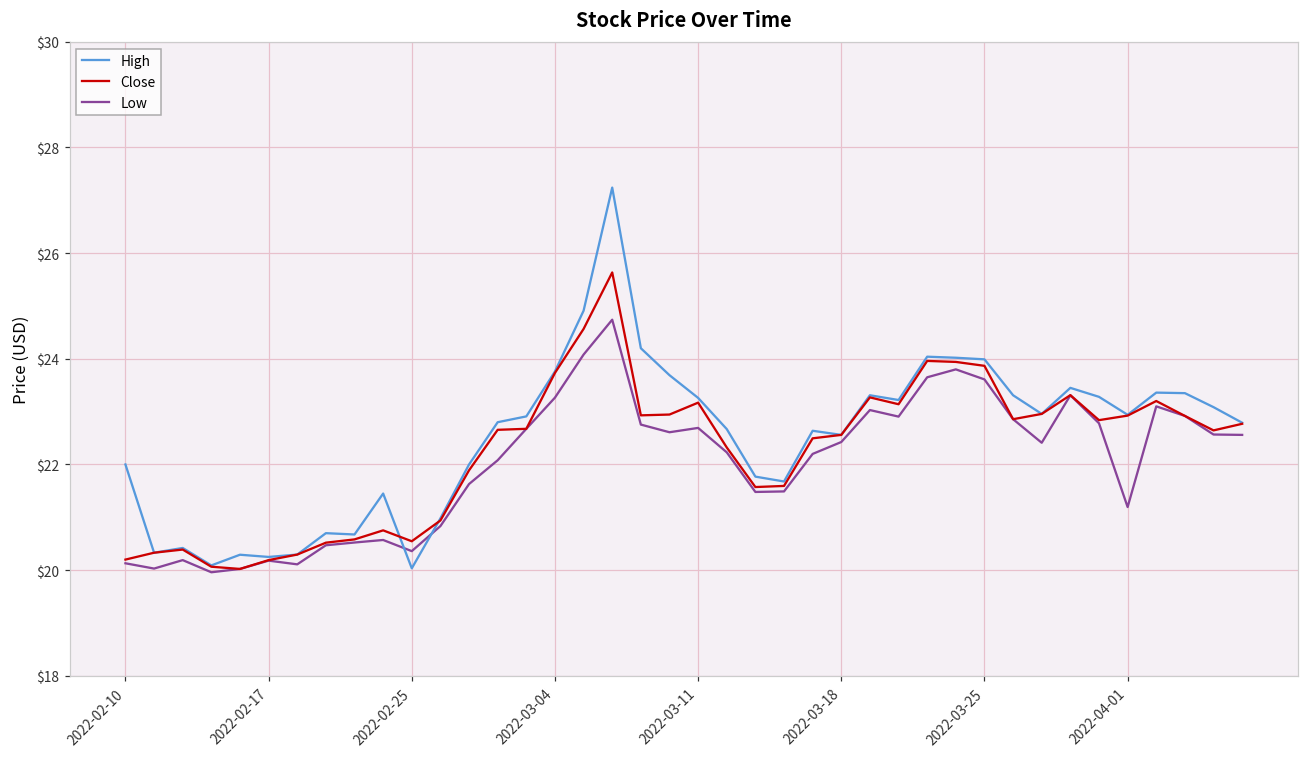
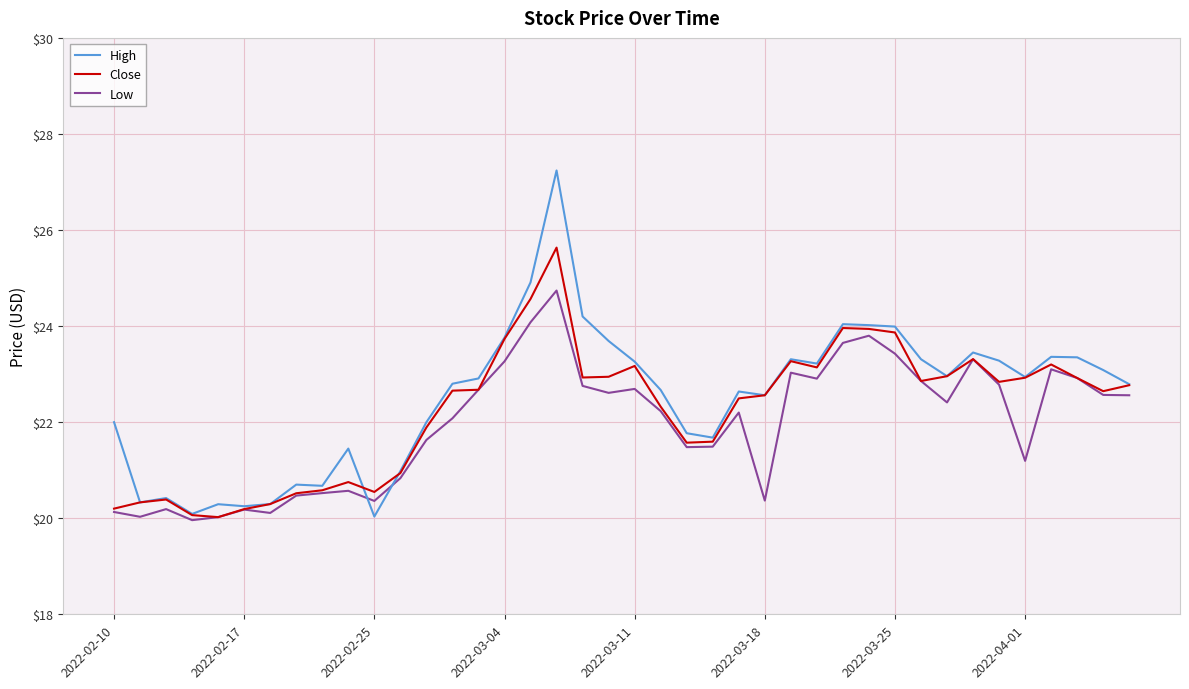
  {
    "High": {
      "2022-02-10": "$22.0",
      "2022-02-17": "$20.3",
      "2022-02-25": "$20.0",
      "2022-03-11": "$23.3",
      "2022-03-25": "$24.0"
    },
    "Close": {
      "2022-02-10": "$20.2",
      "2022-02-25": "$20.5",
      "2022-03-11": "$23.2",
      "2022-03-25": "$23.9"
    },
    "Low": {
      "2022-02-10": "$20.1",
      "2022-02-25": "$20.4",
      "2022-03-04": "$23.3",
      "2022-03-11": "$22.7",
-     "2022-03-18": "$22.4",
-     "2022-03-25": "$23.6",
+     "2022-03-18": "$20.4",
+     "2022-03-25": "$23.4",
      "2022-04-01": "$21.2"
    }
  }
